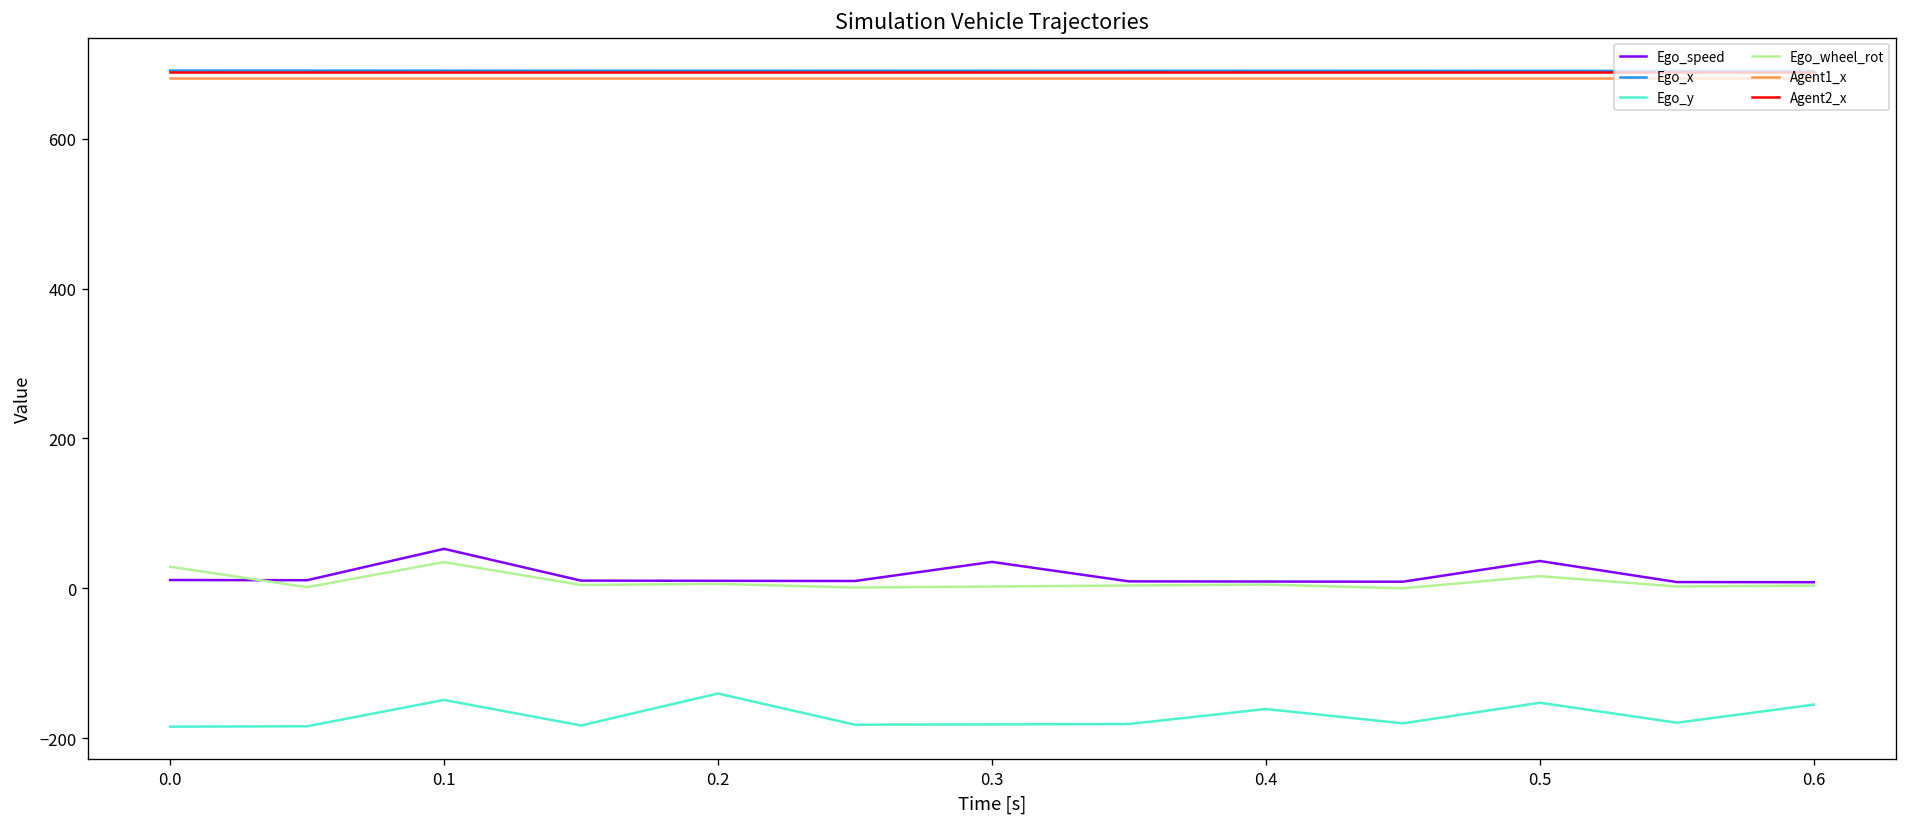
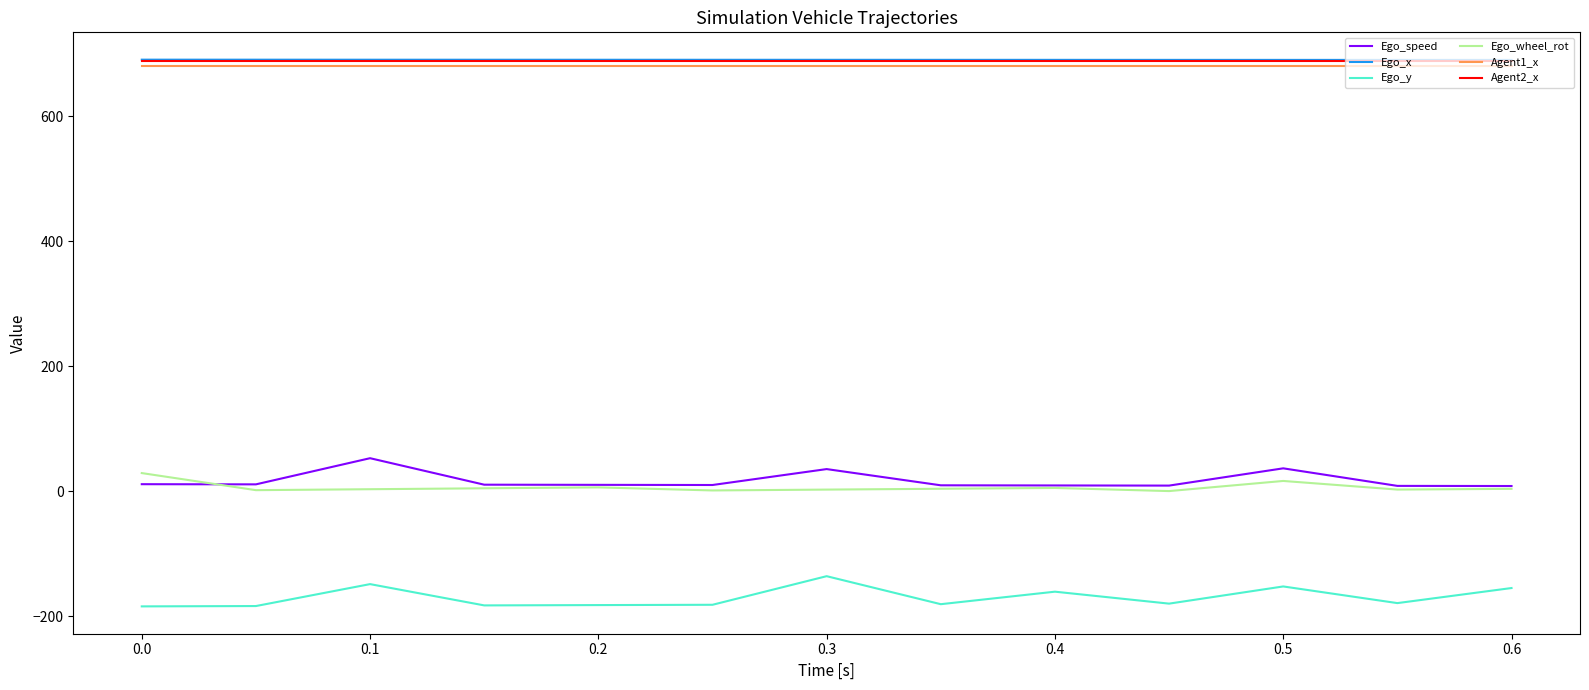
  {
    "Ego_speed": {
      "0.0": 10,
      "0.1": 50,
      "0.2": 10,
      "0.3": 40,
      "0.5": 40,
      "0.6": 10
    },
    "Ego_y": {
      "0.0": -180,
      "0.1": -150,
-     "0.2": -140,
-     "0.3": -180,
+     "0.2": -180,
+     "0.3": -140,
      "0.4": -160,
      "0.5": -150,
      "0.6": -160
    },
    "Ego_wheel_rot": {
      "0.0": 30,
-     "0.1": 40,
+     "0.1": 0,
      "0.2": 10,
      "0.3": 0,
      "0.5": 20,
      "0.6": 0
    },
    "Agent1_x": {
      "0.0": 680,
      "0.1": 680,
      "0.2": 680,
      "0.3": 680,
      "0.4": 680,
      "0.5": 680
    }
  }
